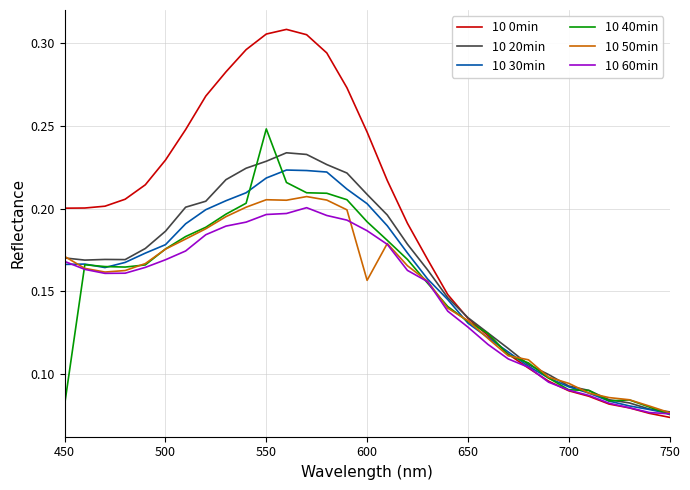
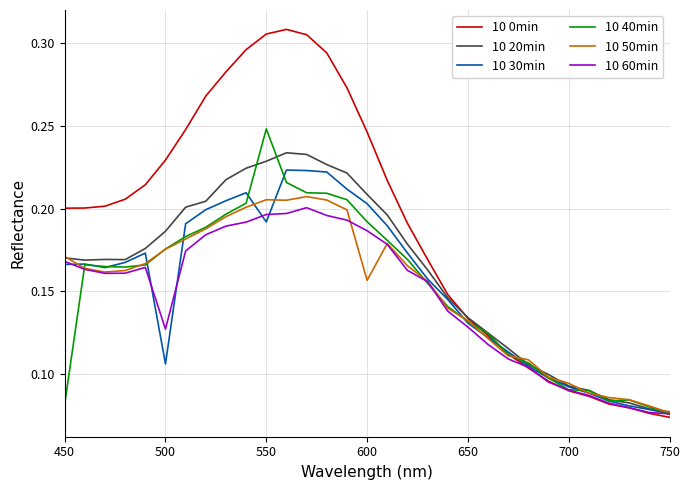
  {
    "10 0min": {
      "450": 0.200,
      "500": 0.229,
      "550": 0.305,
      "600": 0.246,
      "750": 0.074
    },
    "10 20min": {
      "500": 0.186,
      "550": 0.229,
      "600": 0.209
    },
    "10 30min": {
      "450": 0.166,
-     "500": 0.178,
-     "550": 0.218,
+     "500": 0.106,
+     "550": 0.192,
      "600": 0.203
    },
    "10 40min": {
      "450": 0.082,
      "550": 0.248,
      "600": 0.192
    },
    "10 50min": {
      "550": 0.205,
      "600": 0.157,
      "700": 0.095
    },
    "10 60min": {
      "450": 0.168,
-     "500": 0.169,
+     "500": 0.127,
      "550": 0.196,
      "600": 0.187,
      "650": 0.129
    }
  }
